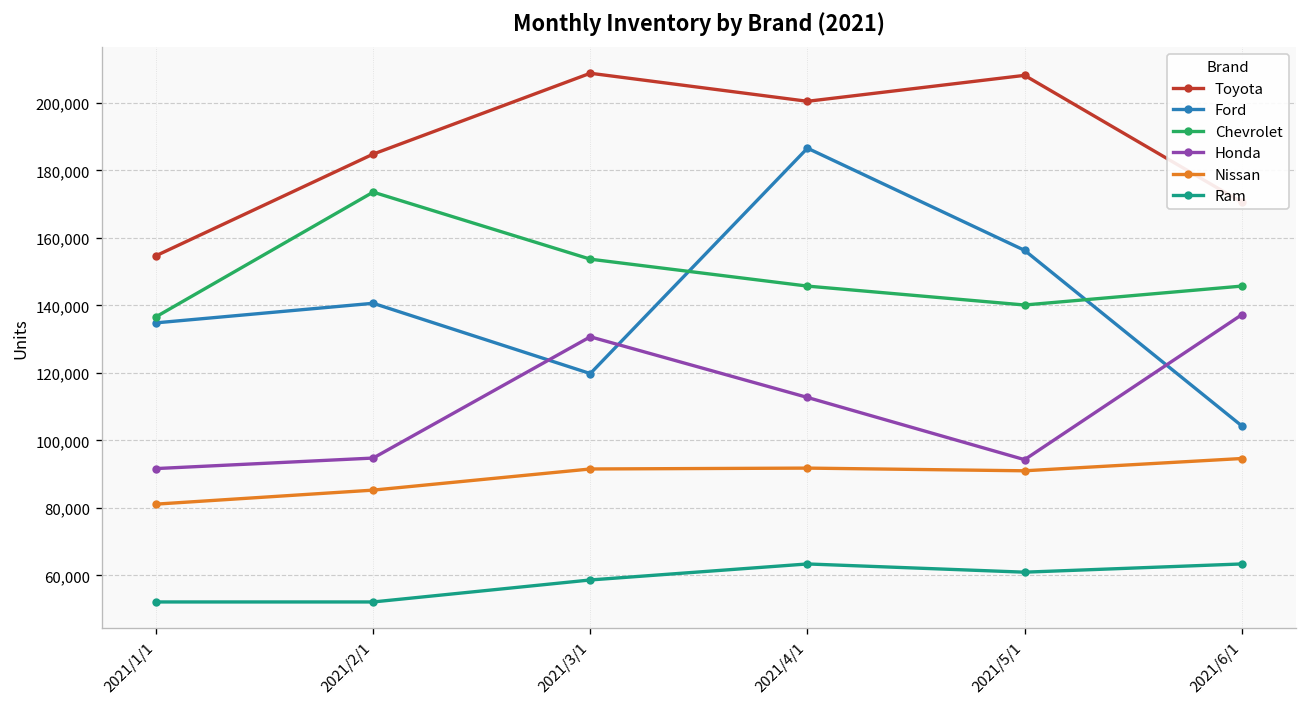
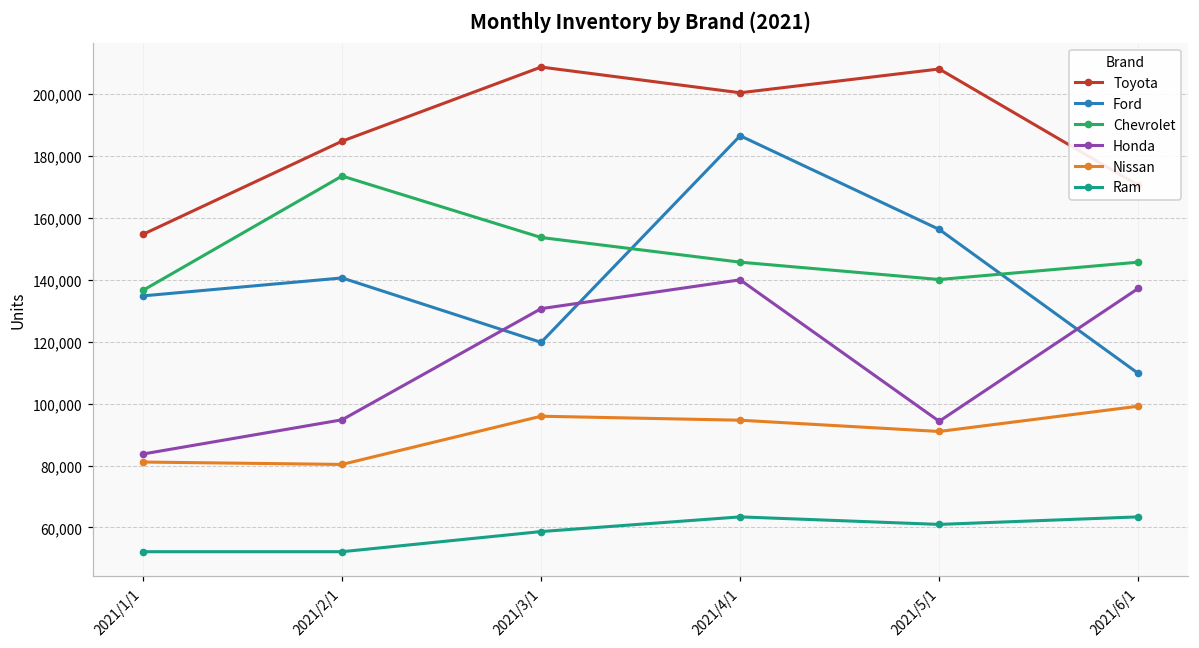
  {
    "Toyota": {
      "2021/1/1": "155,000",
      "2021/2/1": "185,000",
      "2021/3/1": "209,000",
      "2021/4/1": "200,000",
      "2021/5/1": "208,000"
    },
    "Ford": {
      "2021/1/1": "135,000",
      "2021/2/1": "141,000",
      "2021/3/1": "120,000",
      "2021/4/1": "187,000",
      "2021/5/1": "156,000",
-     "2021/6/1": "104,000"
+     "2021/6/1": "110,000"
    },
    "Honda": {
-     "2021/1/1": "92,000",
+     "2021/1/1": "84,000",
      "2021/2/1": "95,000",
      "2021/3/1": "131,000",
-     "2021/4/1": "113,000",
+     "2021/4/1": "140,000",
      "2021/5/1": "94,000",
      "2021/6/1": "137,000"
    },
    "Nissan": {
      "2021/1/1": "81,000",
-     "2021/2/1": "85,000",
-     "2021/3/1": "92,000",
-     "2021/4/1": "92,000",
+     "2021/2/1": "80,000",
+     "2021/3/1": "96,000",
+     "2021/4/1": "95,000",
      "2021/5/1": "91,000",
-     "2021/6/1": "95,000"
+     "2021/6/1": "99,000"
    }
  }
